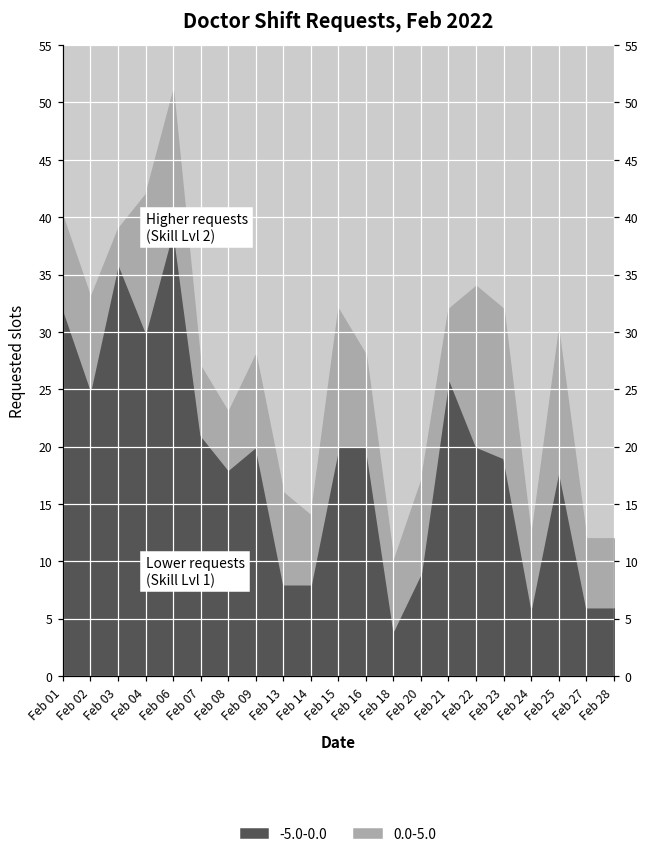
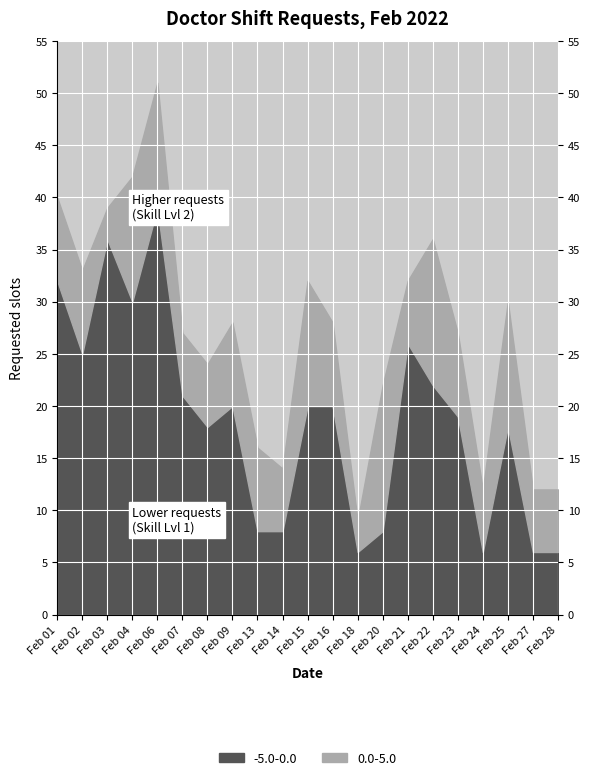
  {
    "-5.0-0.0": {
-     "Feb 18": 4,
-     "Feb 20": 9,
-     "Feb 22": 20
+     "Feb 18": 6,
+     "Feb 20": 8,
+     "Feb 22": 22
    },
    "0.0-5.0": {
      "Feb 01": 8,
      "Feb 02": 8,
      "Feb 03": 3,
      "Feb 04": 12,
      "Feb 06": 12,
      "Feb 07": 6,
-     "Feb 08": 5,
+     "Feb 08": 6,
      "Feb 09": 8,
      "Feb 13": 8,
      "Feb 14": 6,
      "Feb 15": 12,
      "Feb 16": 8,
-     "Feb 18": 6,
-     "Feb 20": 8,
+     "Feb 18": 3,
+     "Feb 20": 14,
      "Feb 21": 6,
      "Feb 22": 14,
-     "Feb 23": 13,
+     "Feb 23": 8,
      "Feb 24": 6,
      "Feb 25": 12,
      "Feb 27": 6,
      "Feb 28": 6
    }
  }
